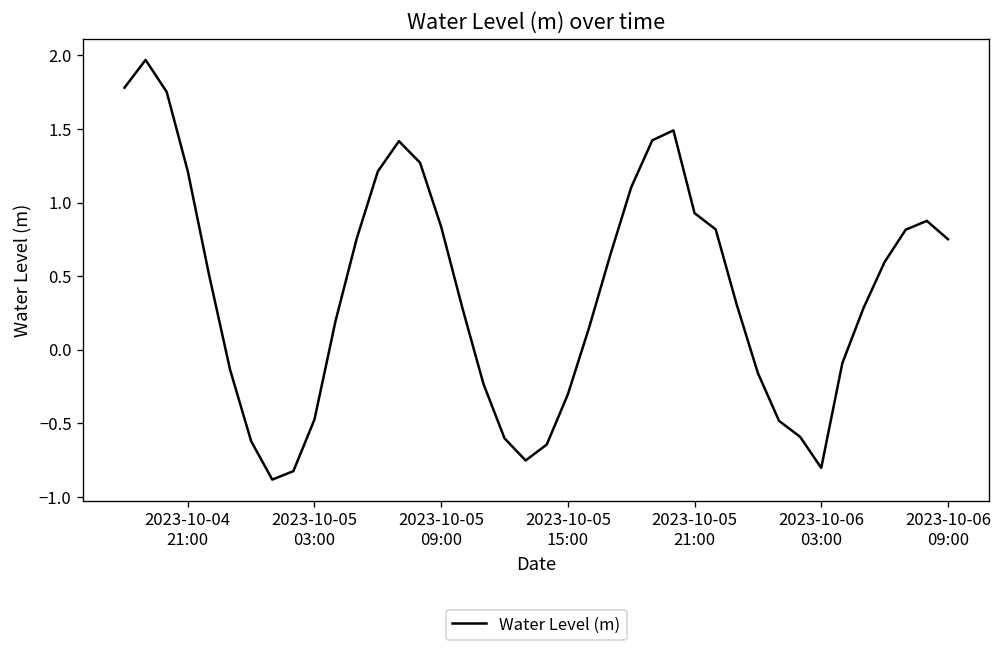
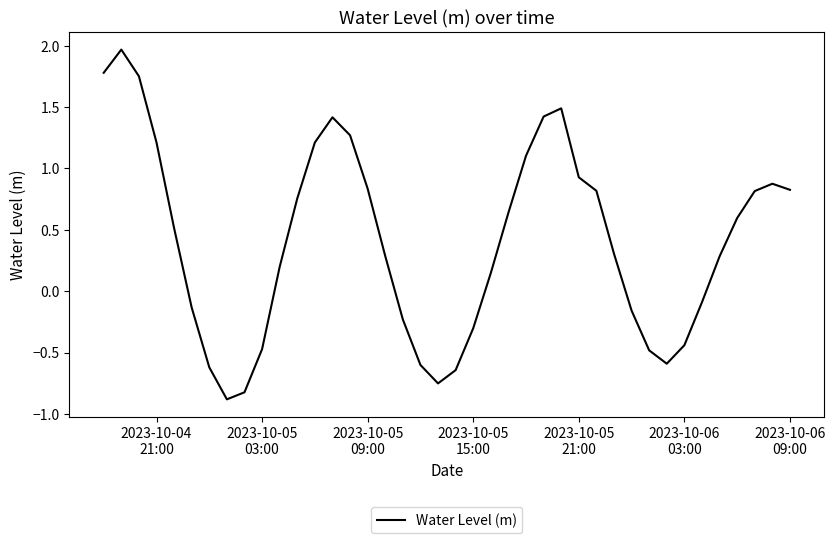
  {
    "2023-10-04 21:00": 1.21,
    "2023-10-05 03:00": -0.47,
    "2023-10-05 09:00": 0.84,
    "2023-10-05 15:00": -0.30,
    "2023-10-05 21:00": 0.93,
-   "2023-10-06 03:00": -0.80,
-   "2023-10-06 09:00": 0.75
+   "2023-10-06 03:00": -0.44,
+   "2023-10-06 09:00": 0.83
  }
